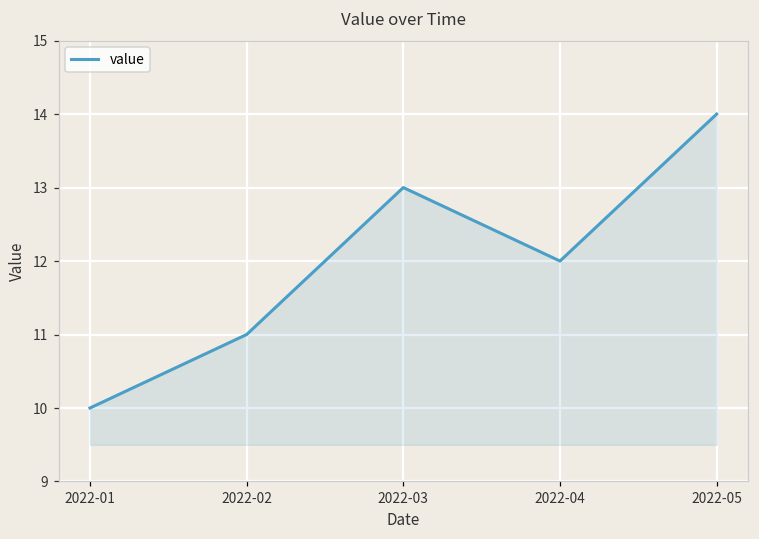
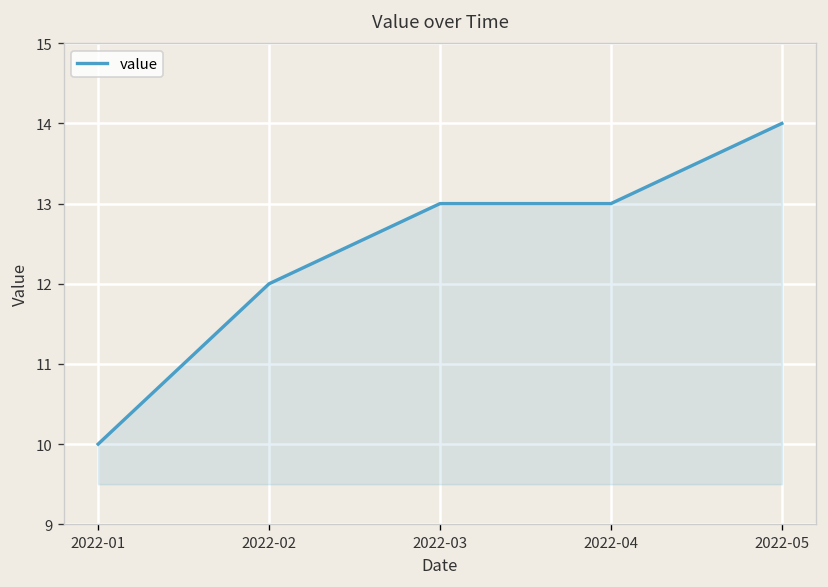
  {
    "2022-01": 10,
-   "2022-02": 11,
+   "2022-02": 12,
    "2022-03": 13,
-   "2022-04": 12,
+   "2022-04": 13,
    "2022-05": 14
  }
